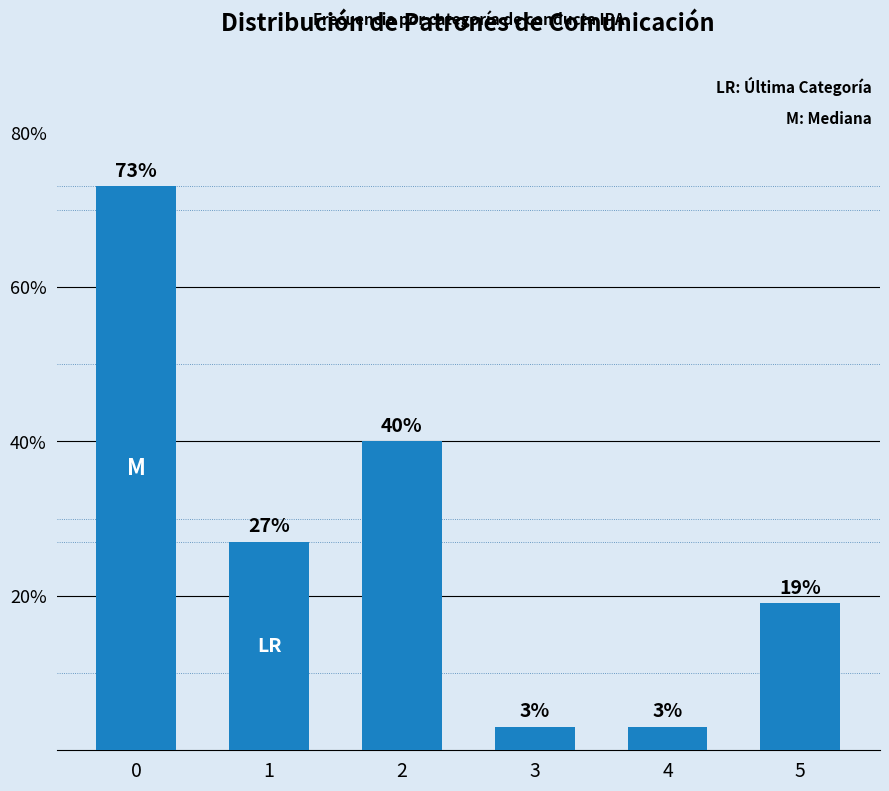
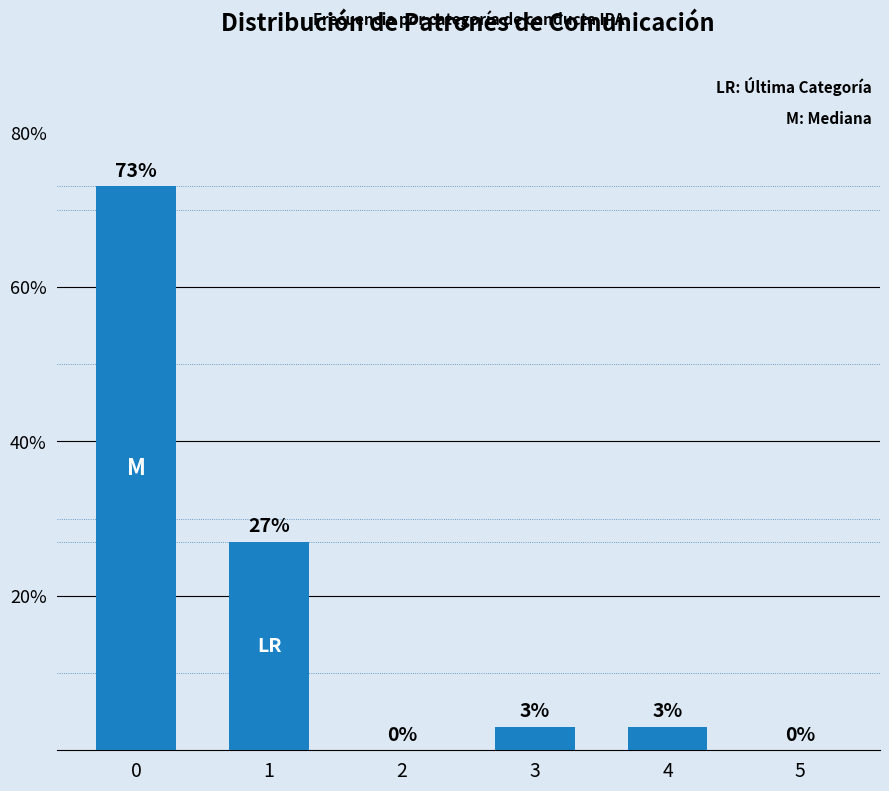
  {
    "0": "73%",
    "1": "27%",
-   "2": "40%",
+   "2": "0%",
    "3": "3%",
    "4": "3%",
-   "5": "19%"
+   "5": "0%"
  }
